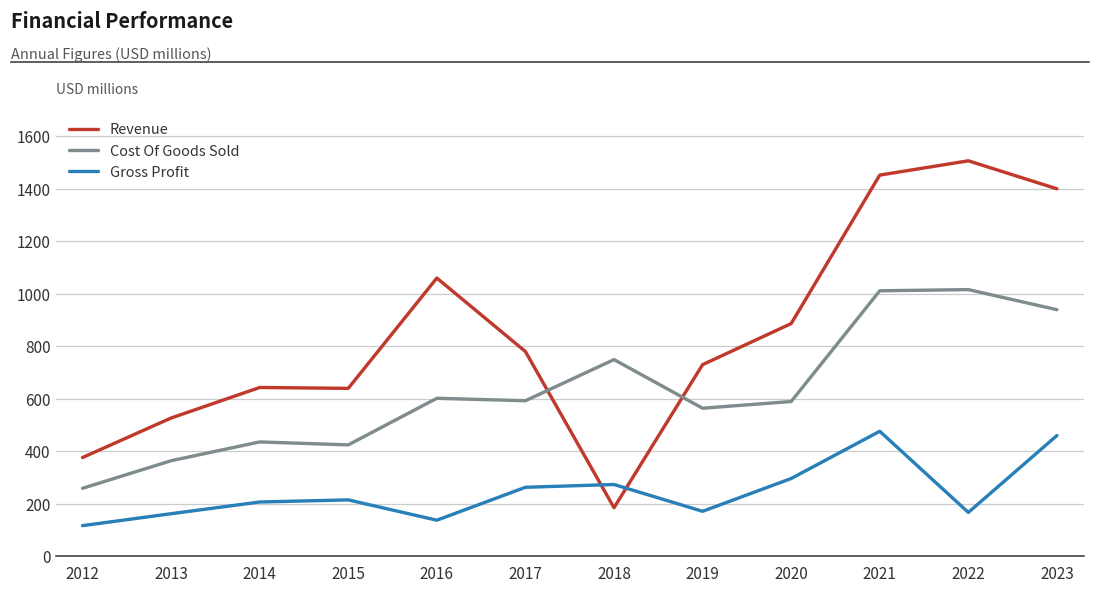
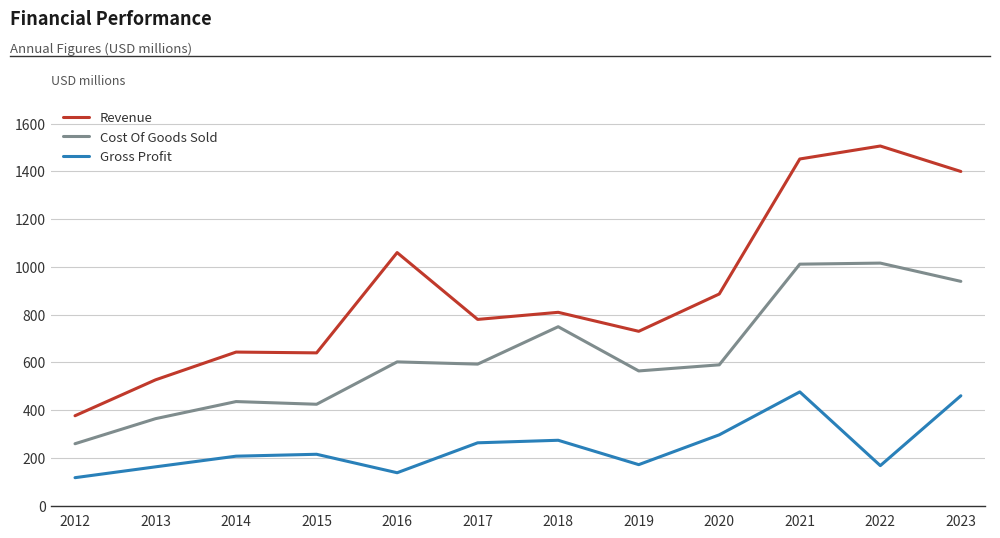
  {
    "Revenue": {
      "2012": 380,
      "2013": 530,
      "2014": 640,
      "2015": 640,
      "2016": 1060,
      "2017": 780,
-     "2018": 190,
+     "2018": 810,
      "2019": 730,
      "2020": 890,
      "2021": 1450,
      "2022": 1510,
      "2023": 1400
    },
    "Cost Of Goods Sold": {
      "2012": 260,
      "2013": 360,
      "2014": 440,
      "2015": 420,
      "2016": 600,
      "2017": 590,
      "2018": 750,
      "2019": 560,
      "2020": 590,
      "2021": 1010,
      "2022": 1020,
      "2023": 940
    },
    "Gross Profit": {
      "2012": 120,
      "2013": 160,
      "2014": 210,
      "2015": 220,
      "2016": 140,
      "2017": 260,
      "2018": 270,
      "2019": 170,
      "2020": 300,
      "2021": 480,
      "2022": 170,
      "2023": 460
    }
  }
